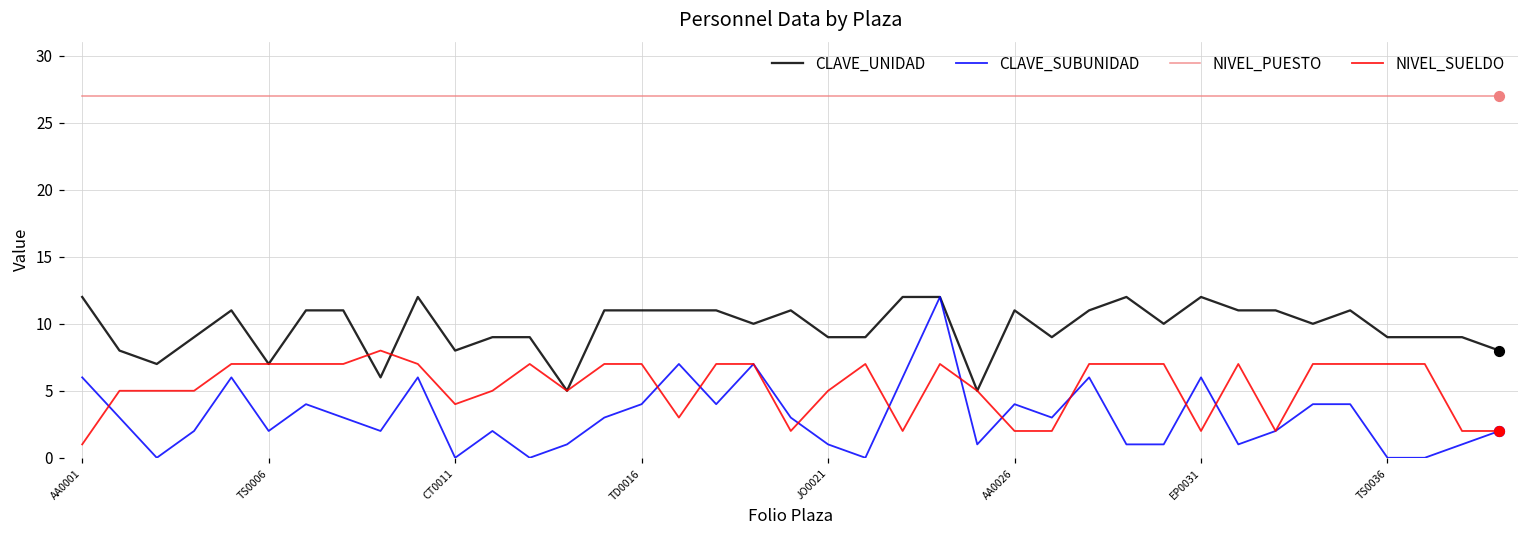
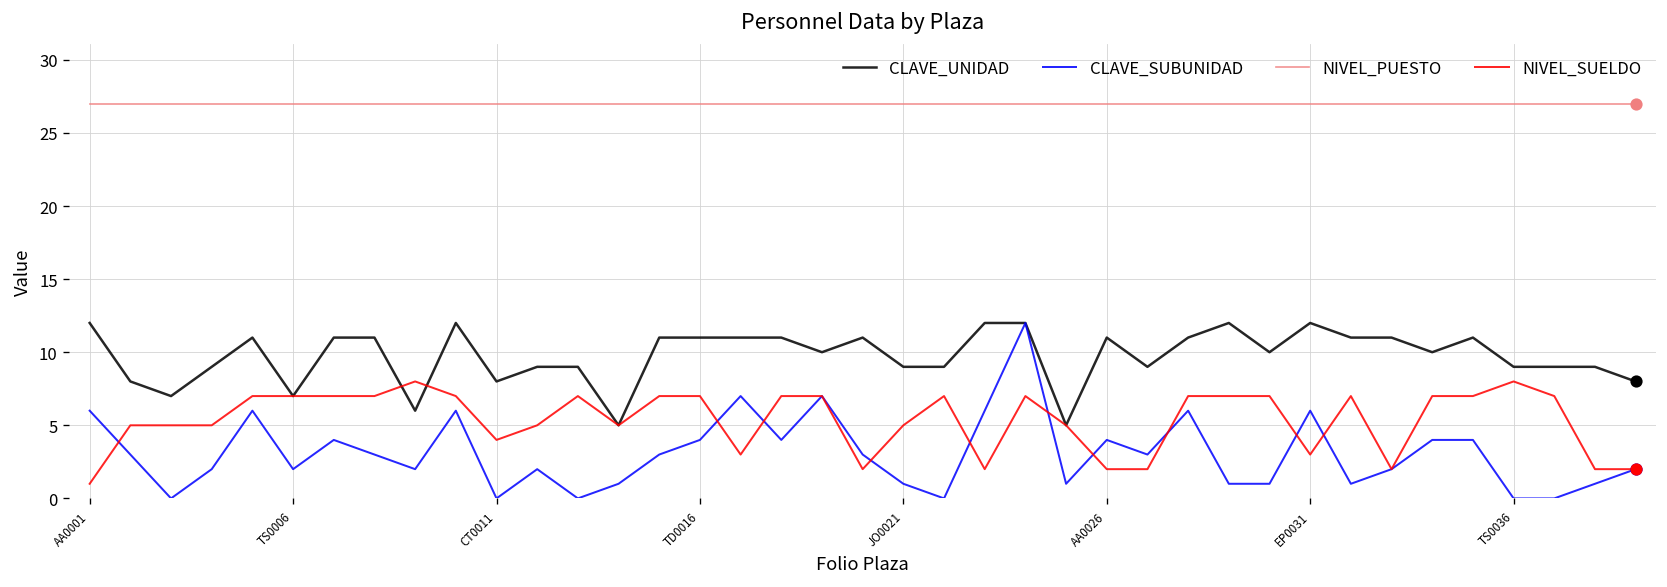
  {
    "NIVEL_SUELDO": {
      "AA0001": 1,
      "CT0011": 4,
      "TD0016": 7,
      "JO0021": 5,
      "AA0026": 2,
-     "EP0031": 2,
-     "TS0036": 7
+     "EP0031": 3,
+     "TS0036": 8
    }
  }
